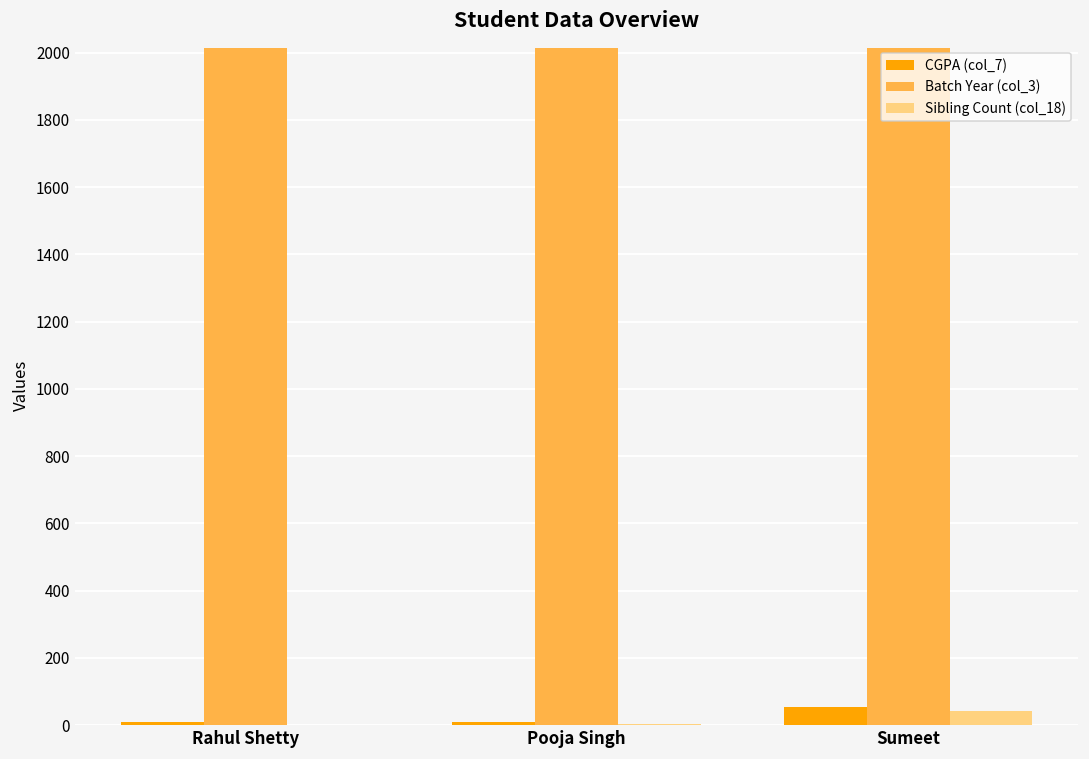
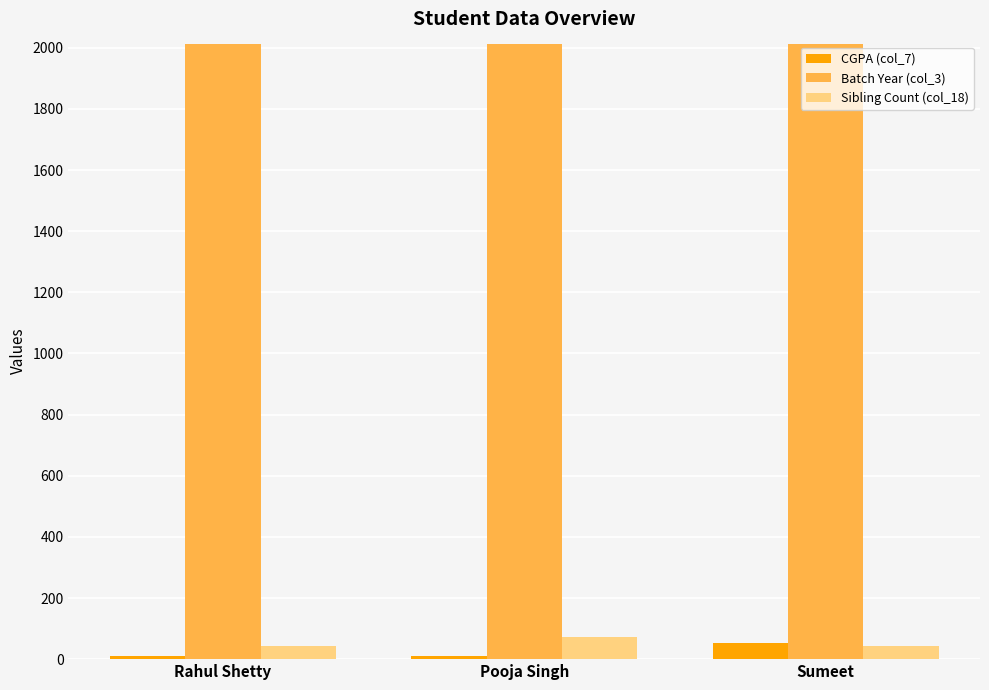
  {
    "CGPA (col_7)": {
      "Rahul Shetty": 10,
      "Pooja Singh": 10,
      "Sumeet": 50
    },
    "Batch Year (col_3)": {
      "Rahul Shetty": 2010,
      "Pooja Singh": 2010,
      "Sumeet": 2010
    },
    "Sibling Count (col_18)": {
-     "Rahul Shetty": 0,
-     "Pooja Singh": 0,
+     "Rahul Shetty": 40,
+     "Pooja Singh": 70,
      "Sumeet": 40
    }
  }
